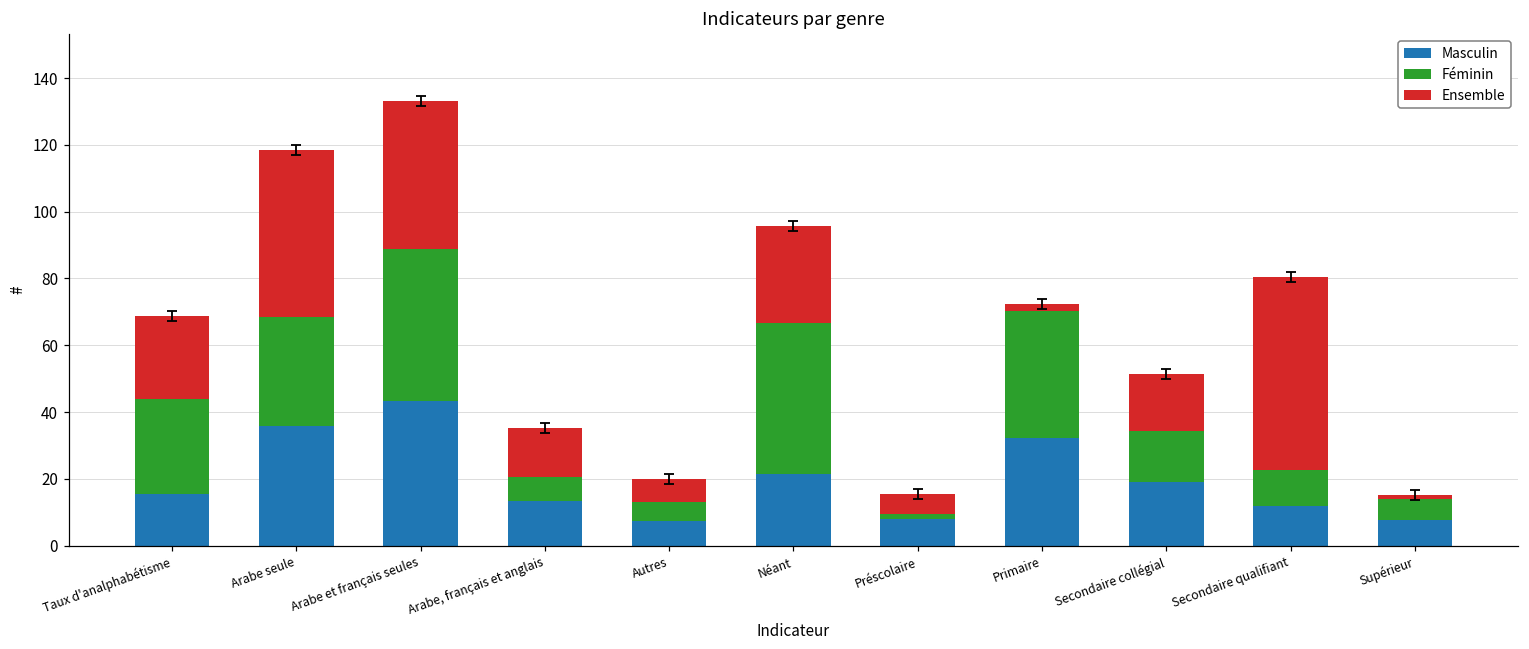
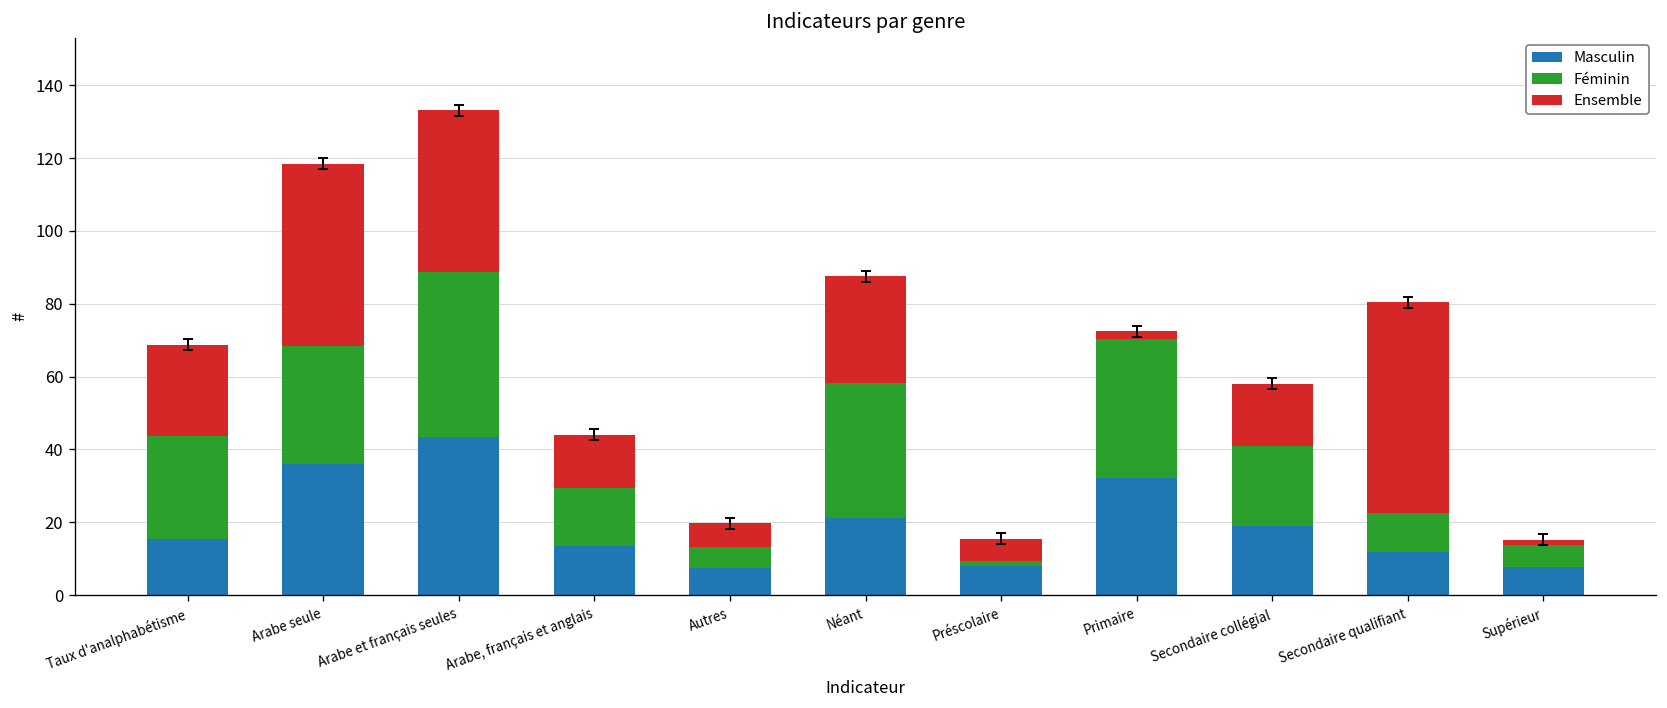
  {
    "Féminin": {
      "Taux d'analphabétisme": 28,
      "Arabe seule": 33,
      "Arabe et français seules": 46,
-     "Arabe, français et anglais": 7,
+     "Arabe, français et anglais": 16,
      "Autres": 6,
-     "Néant": 45,
+     "Néant": 37,
      "Préscolaire": 1,
      "Primaire": 38,
-     "Secondaire collégial": 15,
+     "Secondaire collégial": 22,
      "Secondaire qualifiant": 11,
      "Supérieur": 6
    },
    "Ensemble": {
      "Taux d'analphabétisme": 25,
      "Arabe seule": 50,
      "Arabe et français seules": 44,
      "Arabe, français et anglais": 15,
      "Autres": 7,
      "Néant": 29,
      "Préscolaire": 6,
      "Primaire": 2,
      "Secondaire collégial": 17,
      "Secondaire qualifiant": 58,
      "Supérieur": 1
    }
  }
